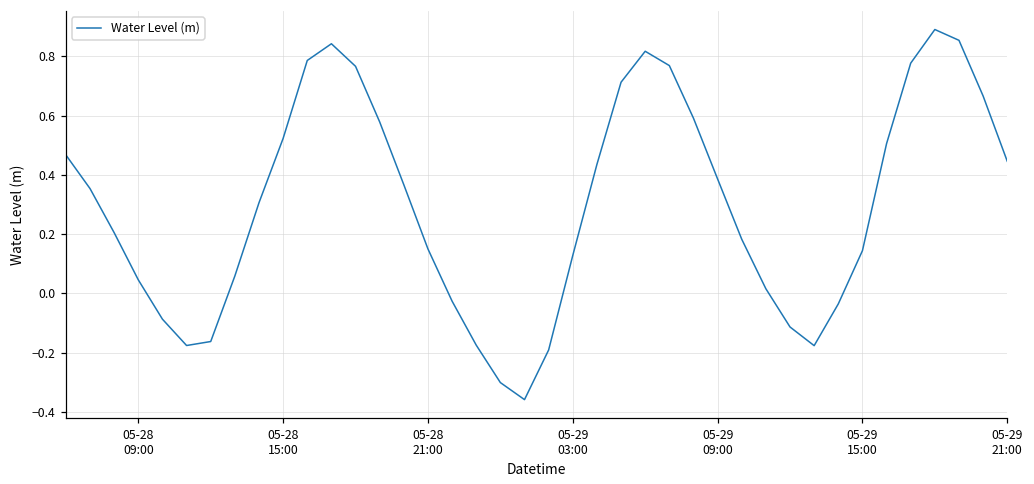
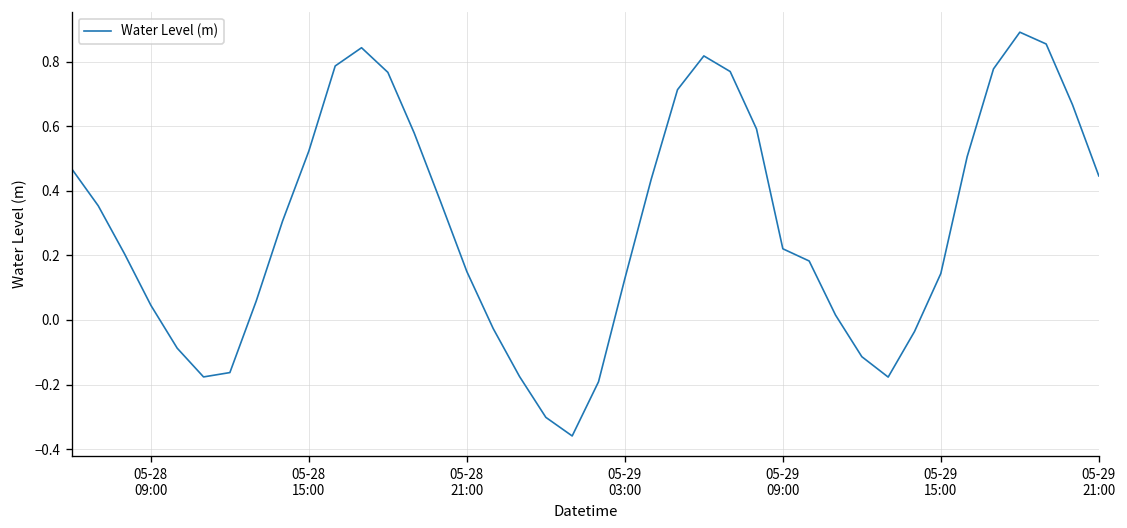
  {
    "05-28 09:00": 0.05,
    "05-28 15:00": 0.52,
    "05-28 21:00": 0.15,
    "05-29 03:00": 0.13,
-   "05-29 09:00": 0.39,
+   "05-29 09:00": 0.22,
    "05-29 15:00": 0.14,
    "05-29 21:00": 0.45
  }
